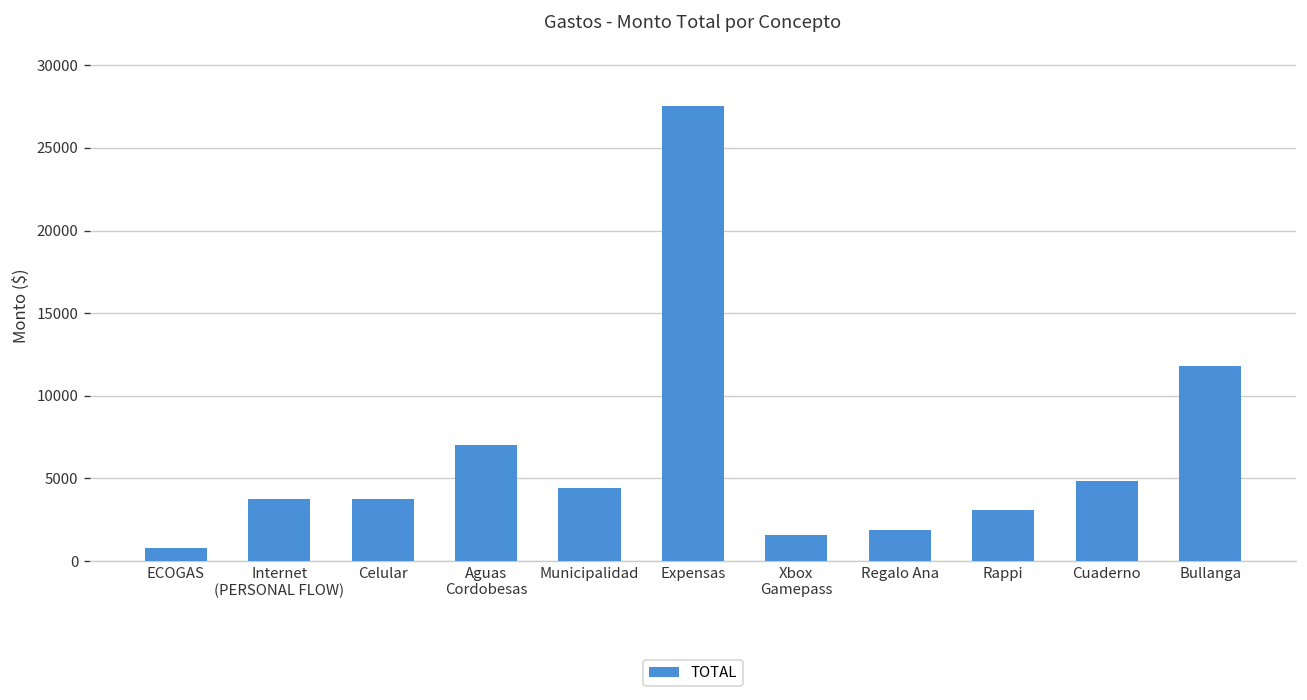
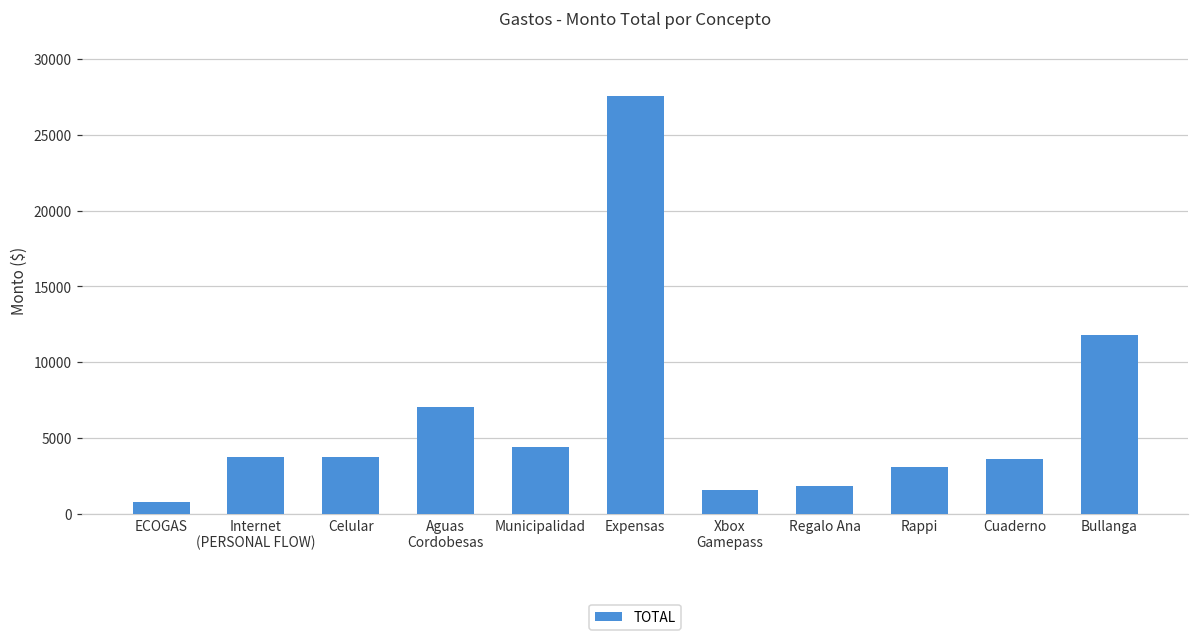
  {
    "ECOGAS": 800,
    "Internet (PERSONAL FLOW)": 3800,
    "Celular": 3700,
    "Aguas Cordobesas": 7000,
    "Municipalidad": 4400,
    "Expensas": 27600,
    "Xbox Gamepass": 1600,
    "Regalo Ana": 1900,
    "Rappi": 3100,
-   "Cuaderno": 4900,
+   "Cuaderno": 3600,
    "Bullanga": 11800
  }
